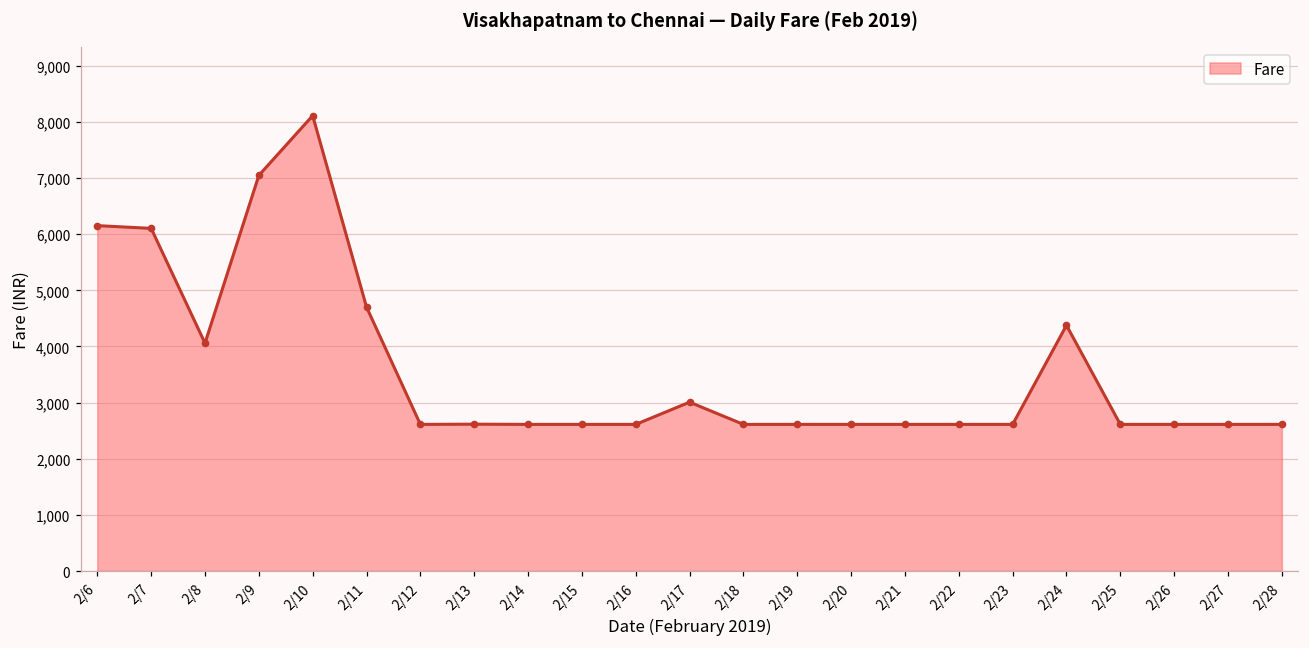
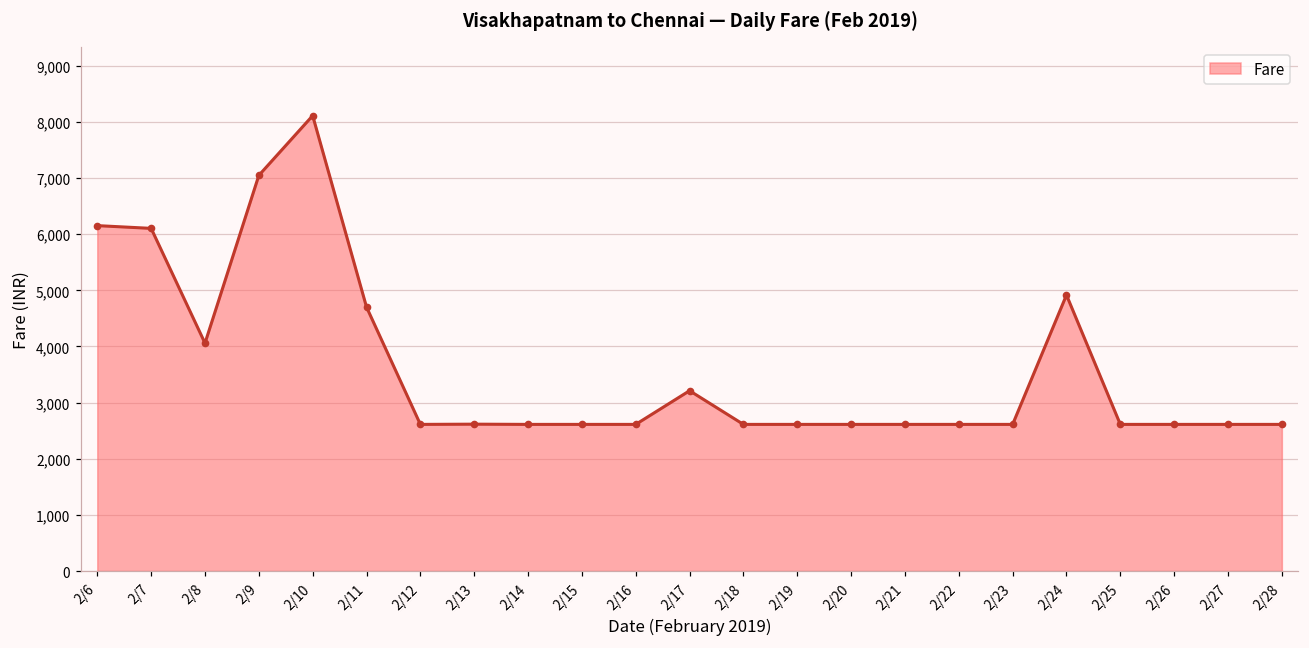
  {
    "2/6": "6,200",
    "2/7": "6,100",
    "2/8": "4,100",
    "2/9": "7,000",
    "2/10": "8,100",
    "2/11": "4,700",
    "2/12": "2,600",
    "2/13": "2,600",
    "2/14": "2,600",
    "2/15": "2,600",
    "2/16": "2,600",
-   "2/17": "3,000",
+   "2/17": "3,200",
    "2/18": "2,600",
    "2/19": "2,600",
    "2/20": "2,600",
    "2/21": "2,600",
    "2/22": "2,600",
    "2/23": "2,600",
-   "2/24": "4,400",
+   "2/24": "4,900",
    "2/25": "2,600",
    "2/26": "2,600",
    "2/27": "2,600",
    "2/28": "2,600"
  }
